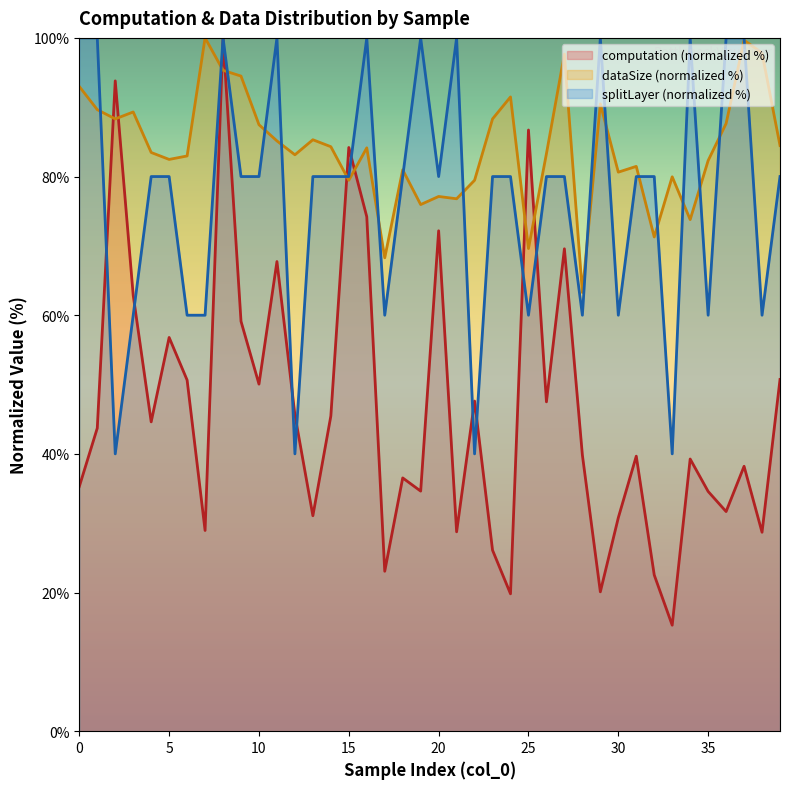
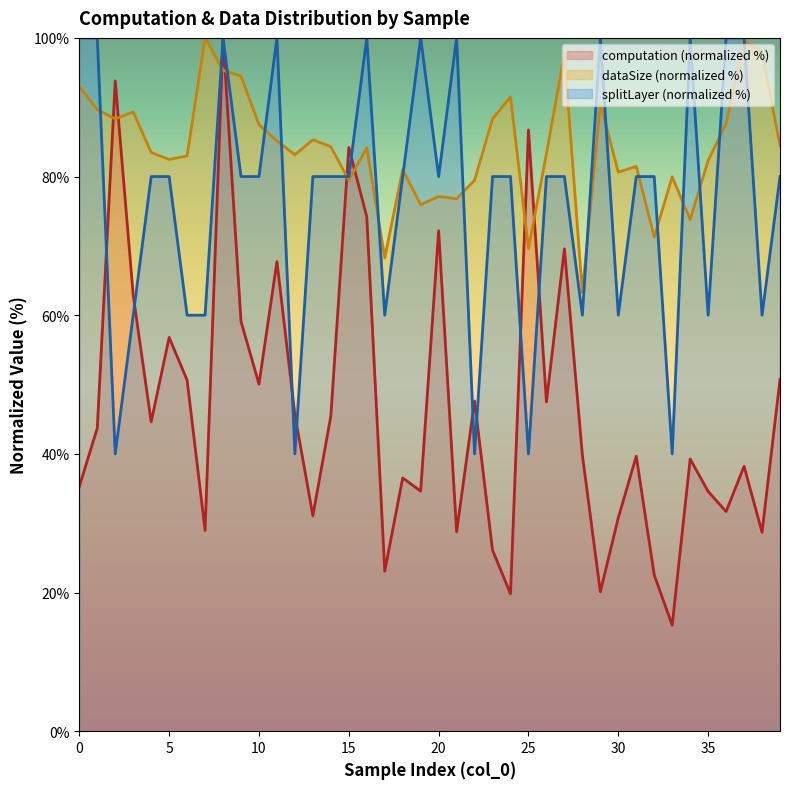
  {
    "splitLayer (normalized %)": {
      "0": "100%",
      "5": "80%",
      "10": "80%",
      "15": "80%",
      "20": "80%",
-     "25": "60%",
+     "25": "40%",
      "30": "60%",
      "35": "60%"
    }
  }
